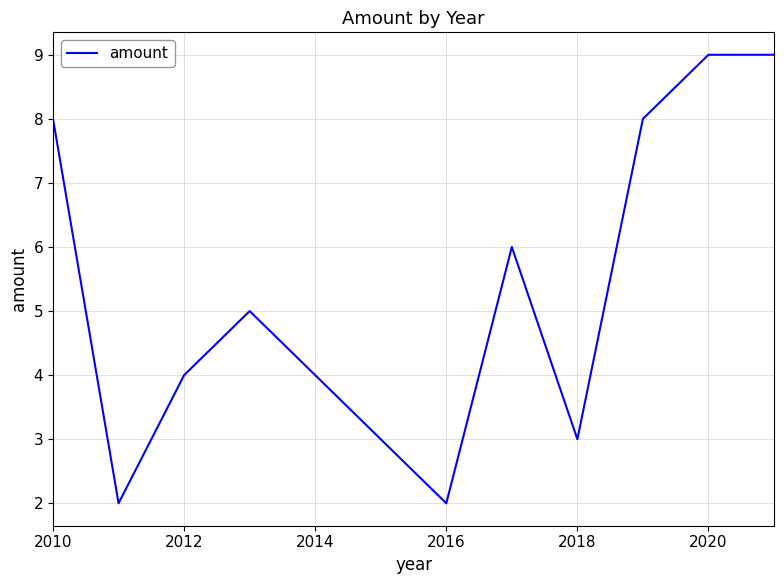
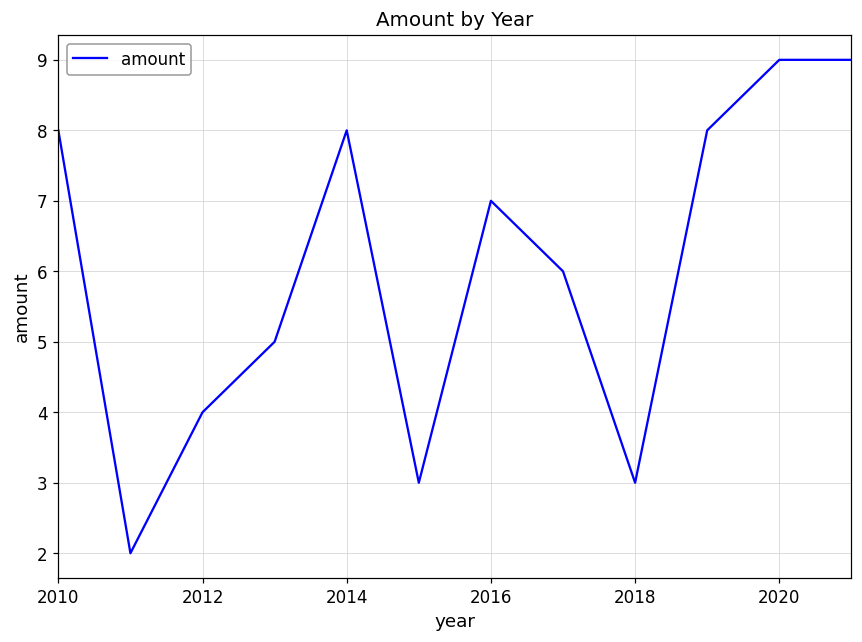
  {
    "2010": 8,
    "2012": 4,
-   "2014": 4,
-   "2016": 2,
+   "2014": 8,
+   "2016": 7,
    "2018": 3,
    "2020": 9
  }
